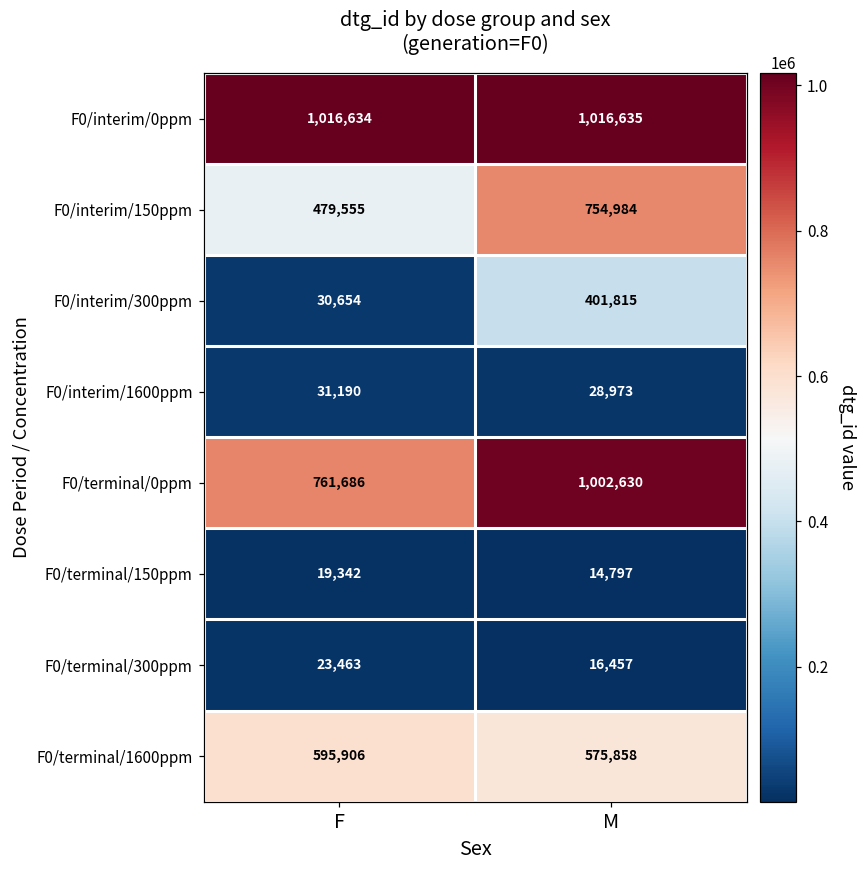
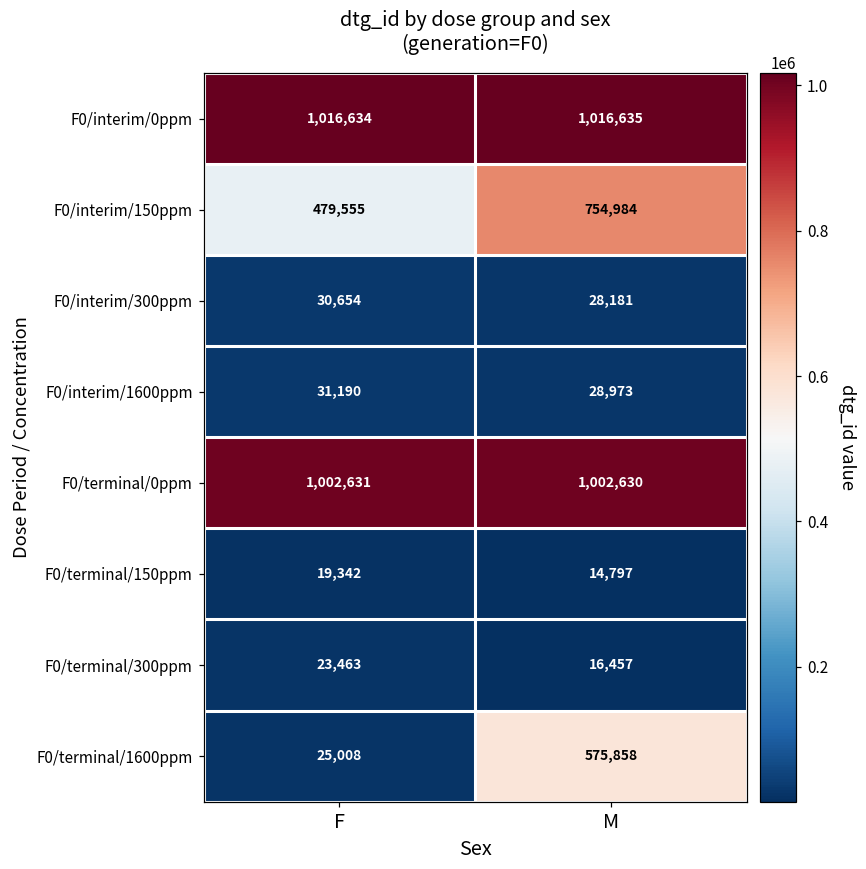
  {
    "F0/interim/0ppm": {
      "F": "1,016,634",
      "M": "1,016,635"
    },
    "F0/interim/150ppm": {
      "F": "479,555",
      "M": "754,984"
    },
    "F0/interim/300ppm": {
      "F": "30,654",
-     "M": "401,815"
+     "M": "28,181"
    },
    "F0/interim/1600ppm": {
      "F": "31,190",
      "M": "28,973"
    },
    "F0/terminal/0ppm": {
-     "F": "761,686",
+     "F": "1,002,631",
      "M": "1,002,630"
    },
    "F0/terminal/150ppm": {
      "F": "19,342",
      "M": "14,797"
    },
    "F0/terminal/300ppm": {
      "F": "23,463",
      "M": "16,457"
    },
    "F0/terminal/1600ppm": {
-     "F": "595,906",
+     "F": "25,008",
      "M": "575,858"
    }
  }
